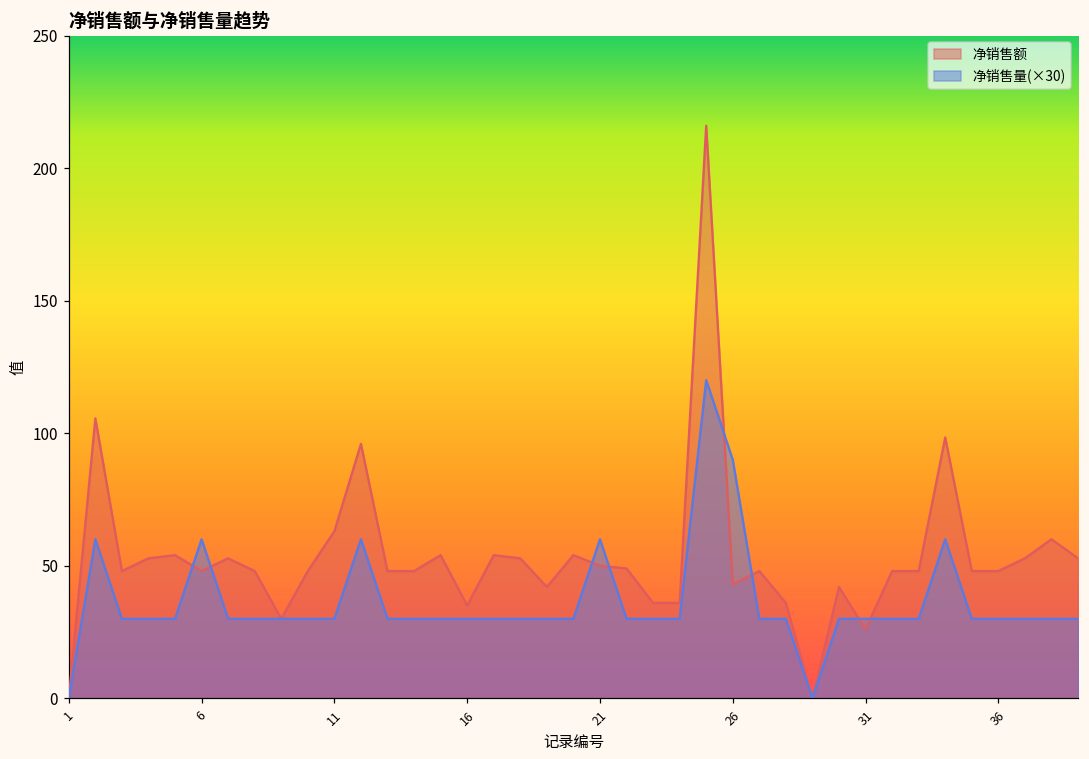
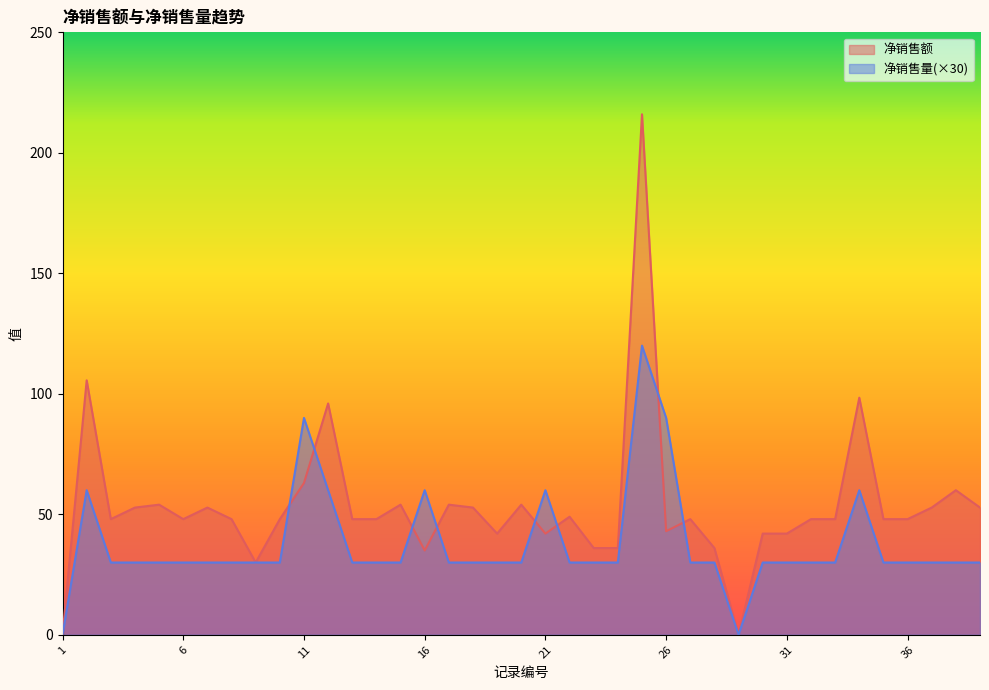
  {
    "净销售额": {
      "6": 48,
      "11": 63,
      "16": 35,
-     "21": 50,
+     "21": 42,
      "26": 43,
-     "31": 26,
+     "31": 42,
      "36": 48
    },
    "净销售量(×30)": {
-     "6": 60,
-     "11": 30,
-     "16": 30,
+     "6": 30,
+     "11": 90,
+     "16": 60,
      "21": 60,
      "26": 90,
      "31": 30,
      "36": 30
    }
  }
